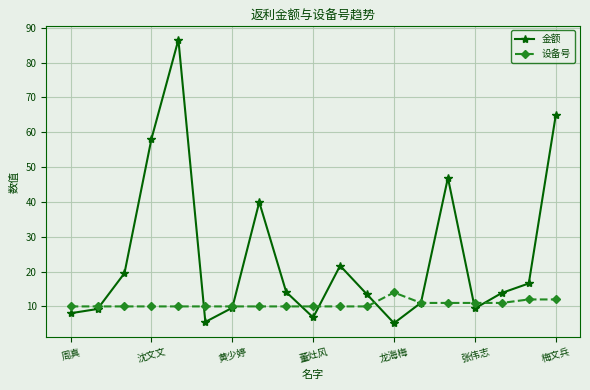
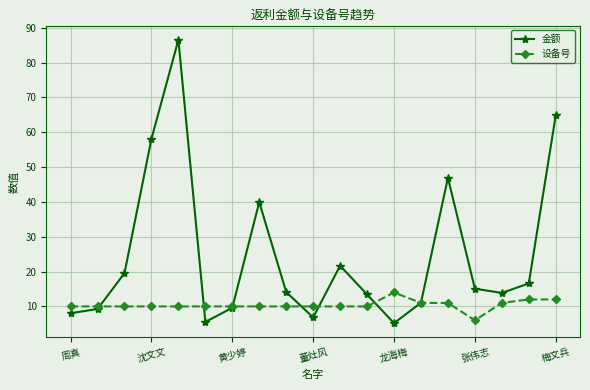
  {
    "金额": {
      "周真": 8,
      "沈文文": 58,
      "董灶风": 7,
      "龙海梅": 5,
-     "张伟志": 9,
+     "张伟志": 15,
      "梅文兵": 65
    },
    "设备号": {
      "周真": 10,
      "沈文文": 10,
      "董灶风": 10,
      "龙海梅": 14,
-     "张伟志": 11,
+     "张伟志": 6,
      "梅文兵": 12
    }
  }
